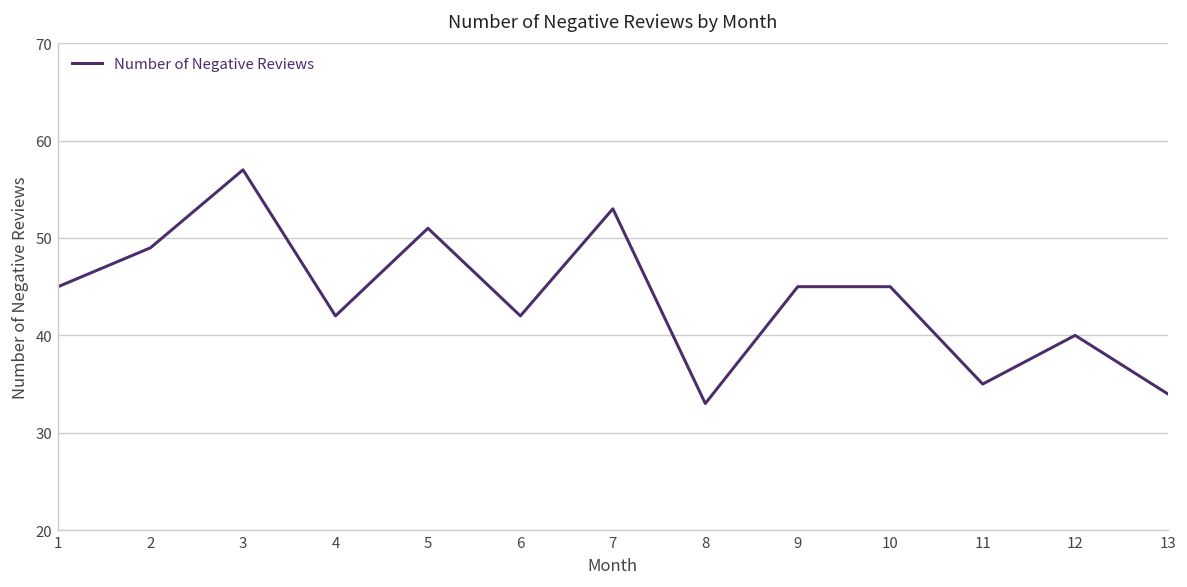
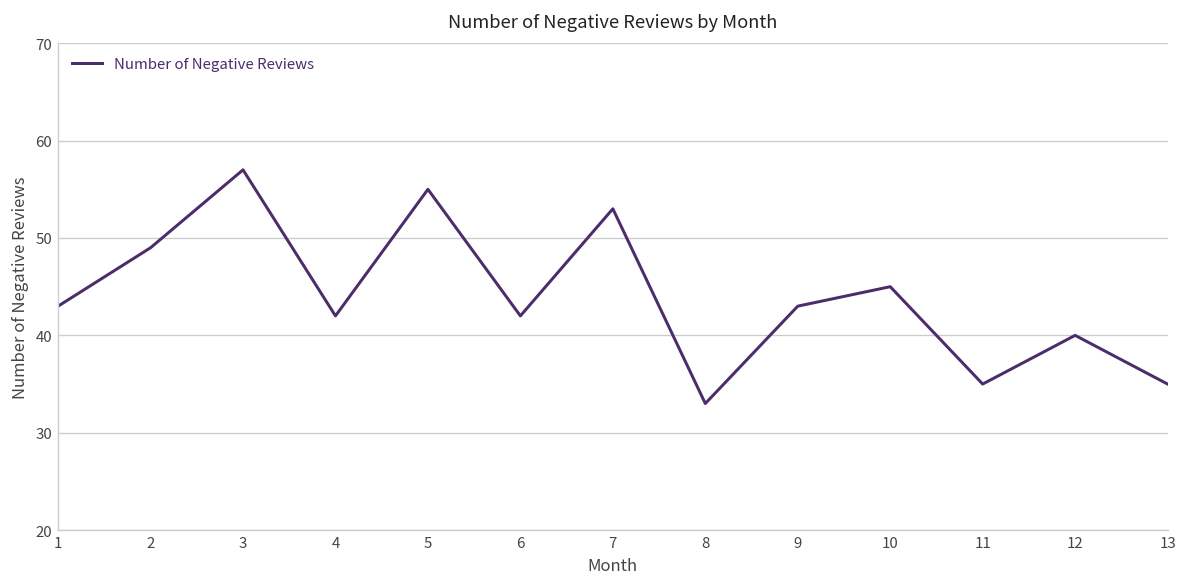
  {
-   "1": 45,
+   "1": 43,
    "2": 49,
    "3": 57,
    "4": 42,
-   "5": 51,
+   "5": 55,
    "6": 42,
    "7": 53,
    "8": 33,
-   "9": 45,
+   "9": 43,
    "10": 45,
    "11": 35,
    "12": 40,
-   "13": 34
+   "13": 35
  }
